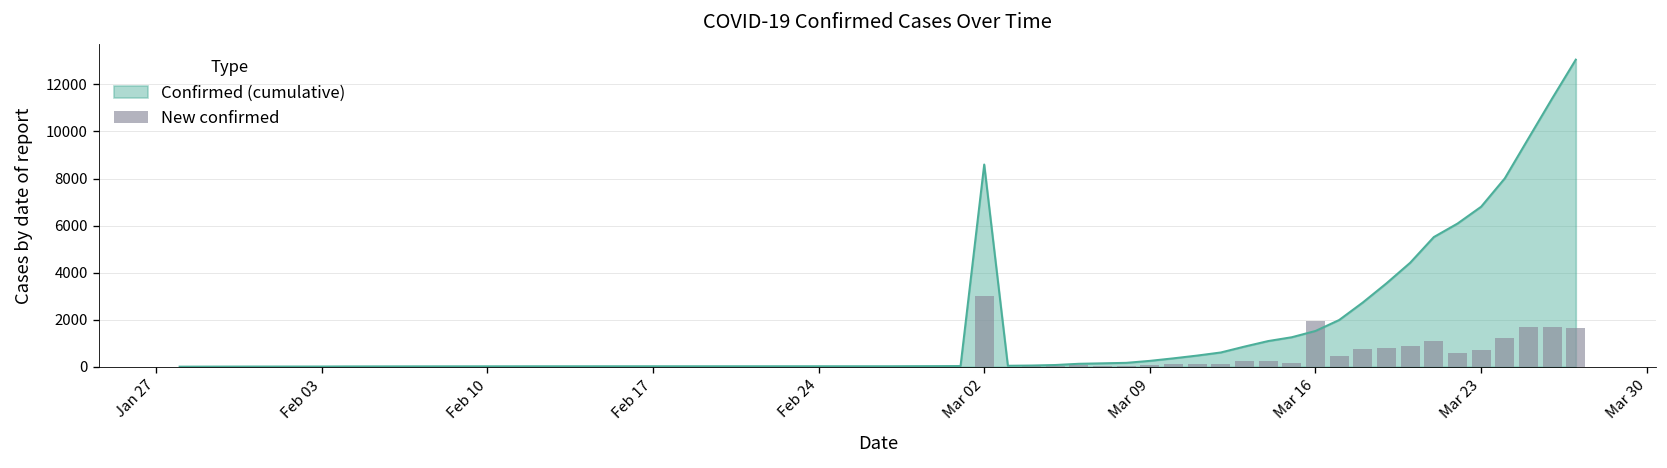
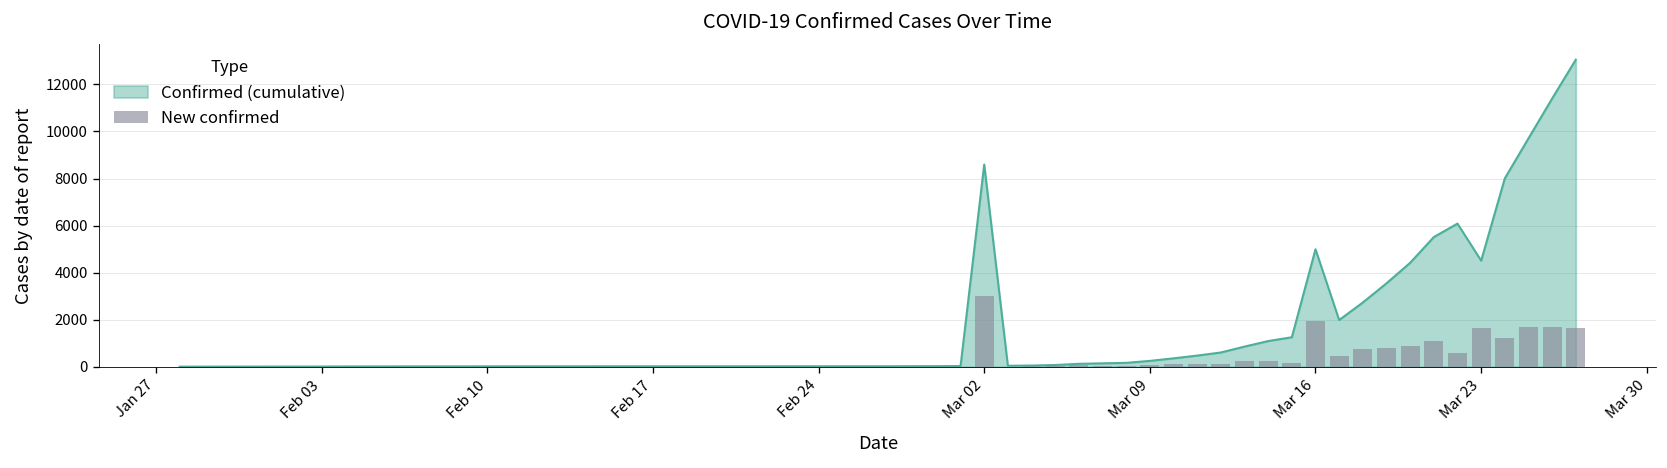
  {
    "Confirmed (cumulative)": {
      "Feb 03": 0,
      "Mar 02": 8600,
      "Mar 09": 200,
-     "Mar 16": 1500,
-     "Mar 23": 6800
+     "Mar 16": 5000,
+     "Mar 23": 4500
    },
    "New confirmed": {
      "Mar 02": 3000,
      "Mar 16": 1900,
-     "Mar 23": 700
+     "Mar 23": 1700
    }
  }
